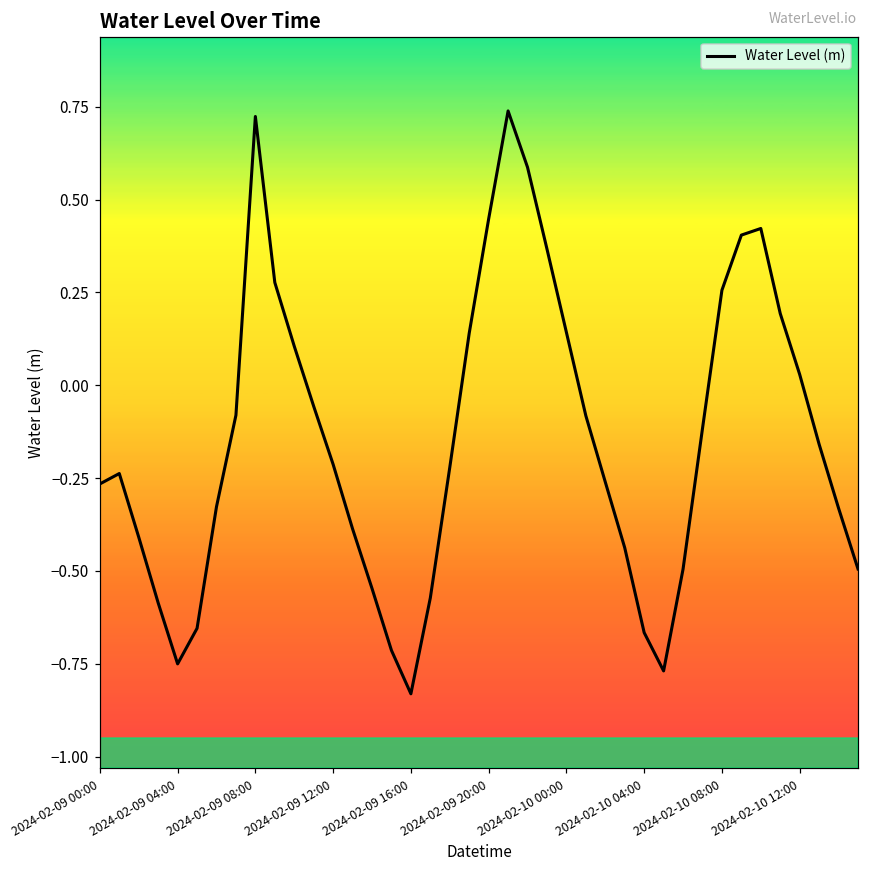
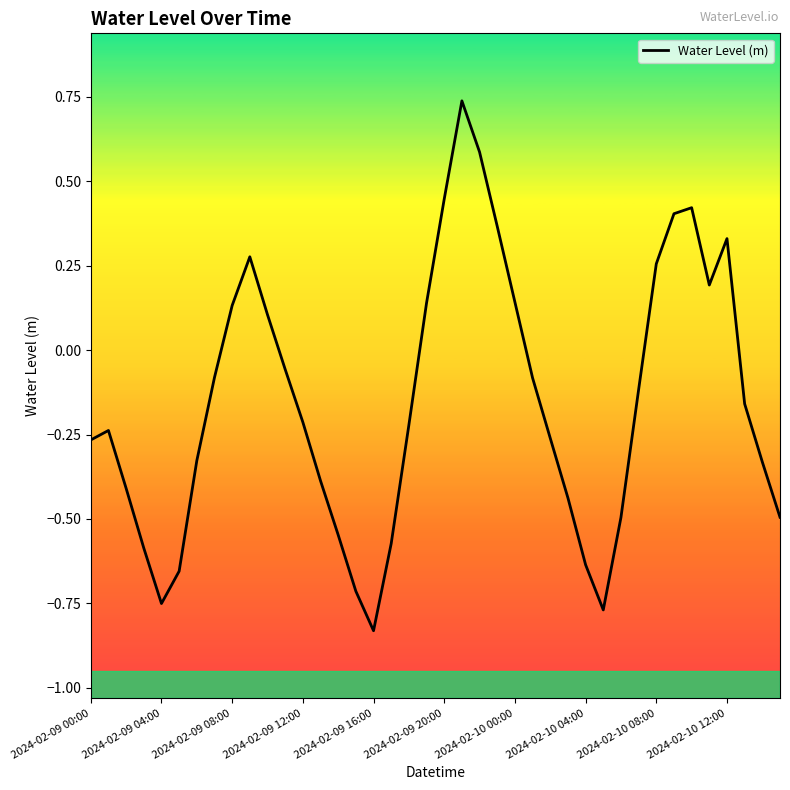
  {
    "2024-02-09 00:00": -0.27,
    "2024-02-09 04:00": -0.75,
-   "2024-02-09 08:00": 0.72,
+   "2024-02-09 08:00": 0.13,
    "2024-02-09 12:00": -0.21,
    "2024-02-09 16:00": -0.83,
    "2024-02-09 20:00": 0.45,
    "2024-02-10 00:00": 0.14,
-   "2024-02-10 04:00": -0.67,
+   "2024-02-10 04:00": -0.64,
    "2024-02-10 08:00": 0.26,
-   "2024-02-10 12:00": 0.03
+   "2024-02-10 12:00": 0.33
  }
